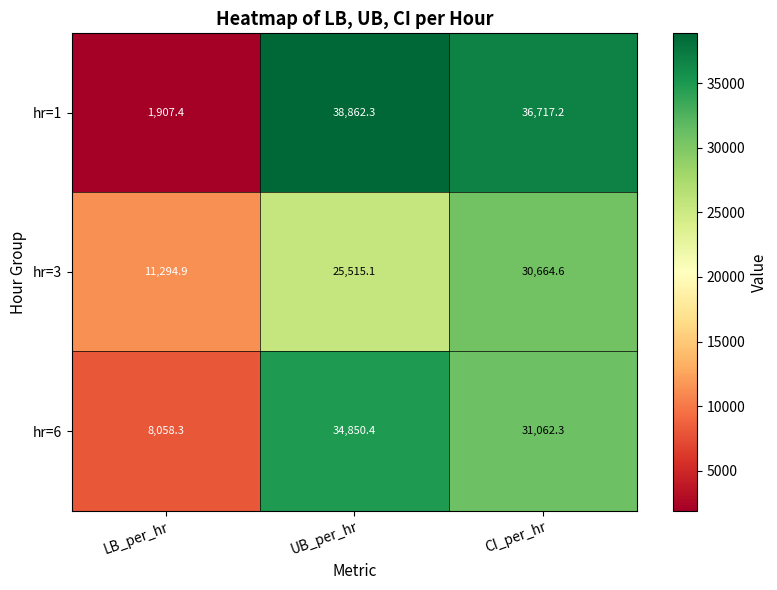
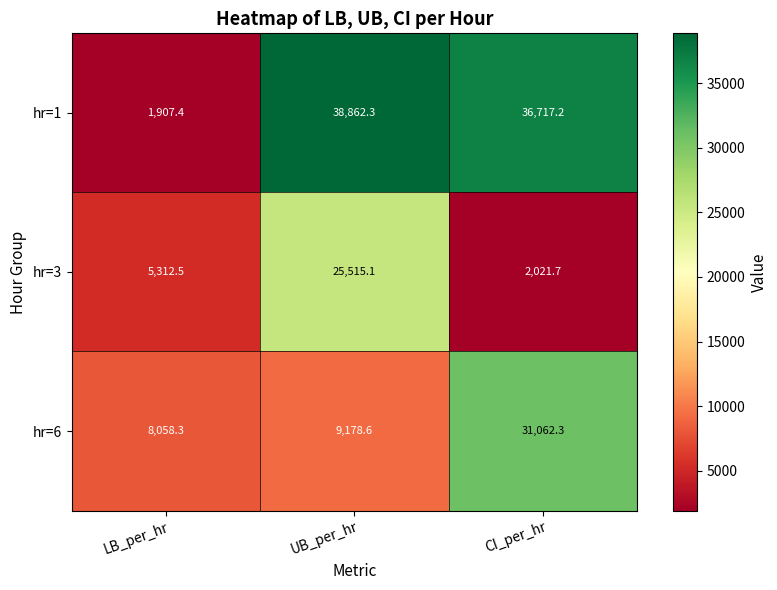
  {
    "hr=1": {
      "LB_per_hr": "1,907.4",
      "UB_per_hr": "38,862.3",
      "CI_per_hr": "36,717.2"
    },
    "hr=3": {
-     "LB_per_hr": "11,294.9",
+     "LB_per_hr": "5,312.5",
      "UB_per_hr": "25,515.1",
-     "CI_per_hr": "30,664.6"
+     "CI_per_hr": "2,021.7"
    },
    "hr=6": {
      "LB_per_hr": "8,058.3",
-     "UB_per_hr": "34,850.4",
+     "UB_per_hr": "9,178.6",
      "CI_per_hr": "31,062.3"
    }
  }
